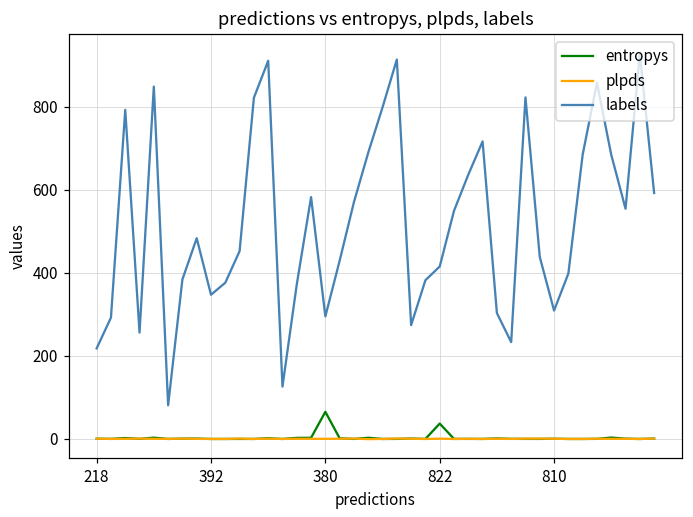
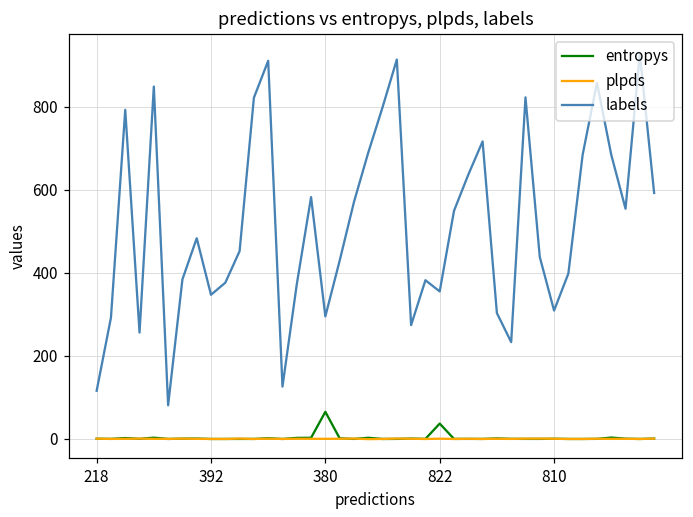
  {
    "entropys": {
      "380": 70,
      "822": 40
    },
    "plpds": {
      "380": 0,
      "822": 0
    },
    "labels": {
-     "218": 220,
+     "218": 120,
      "392": 350,
      "380": 300,
-     "822": 420,
+     "822": 360,
      "810": 310
    }
  }
